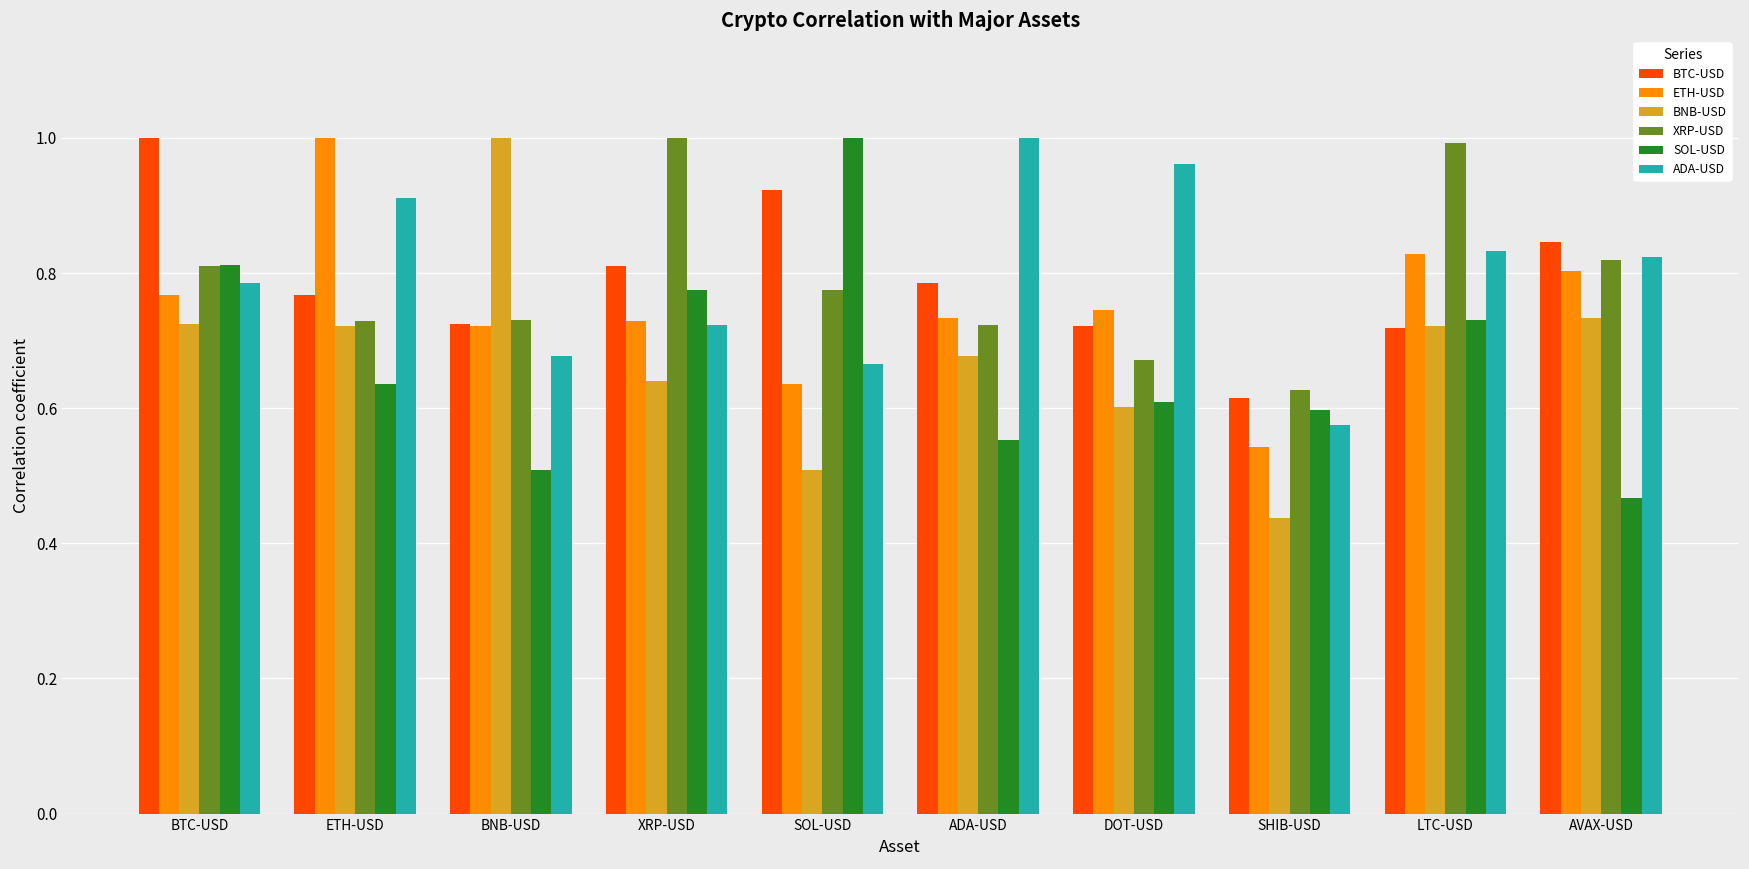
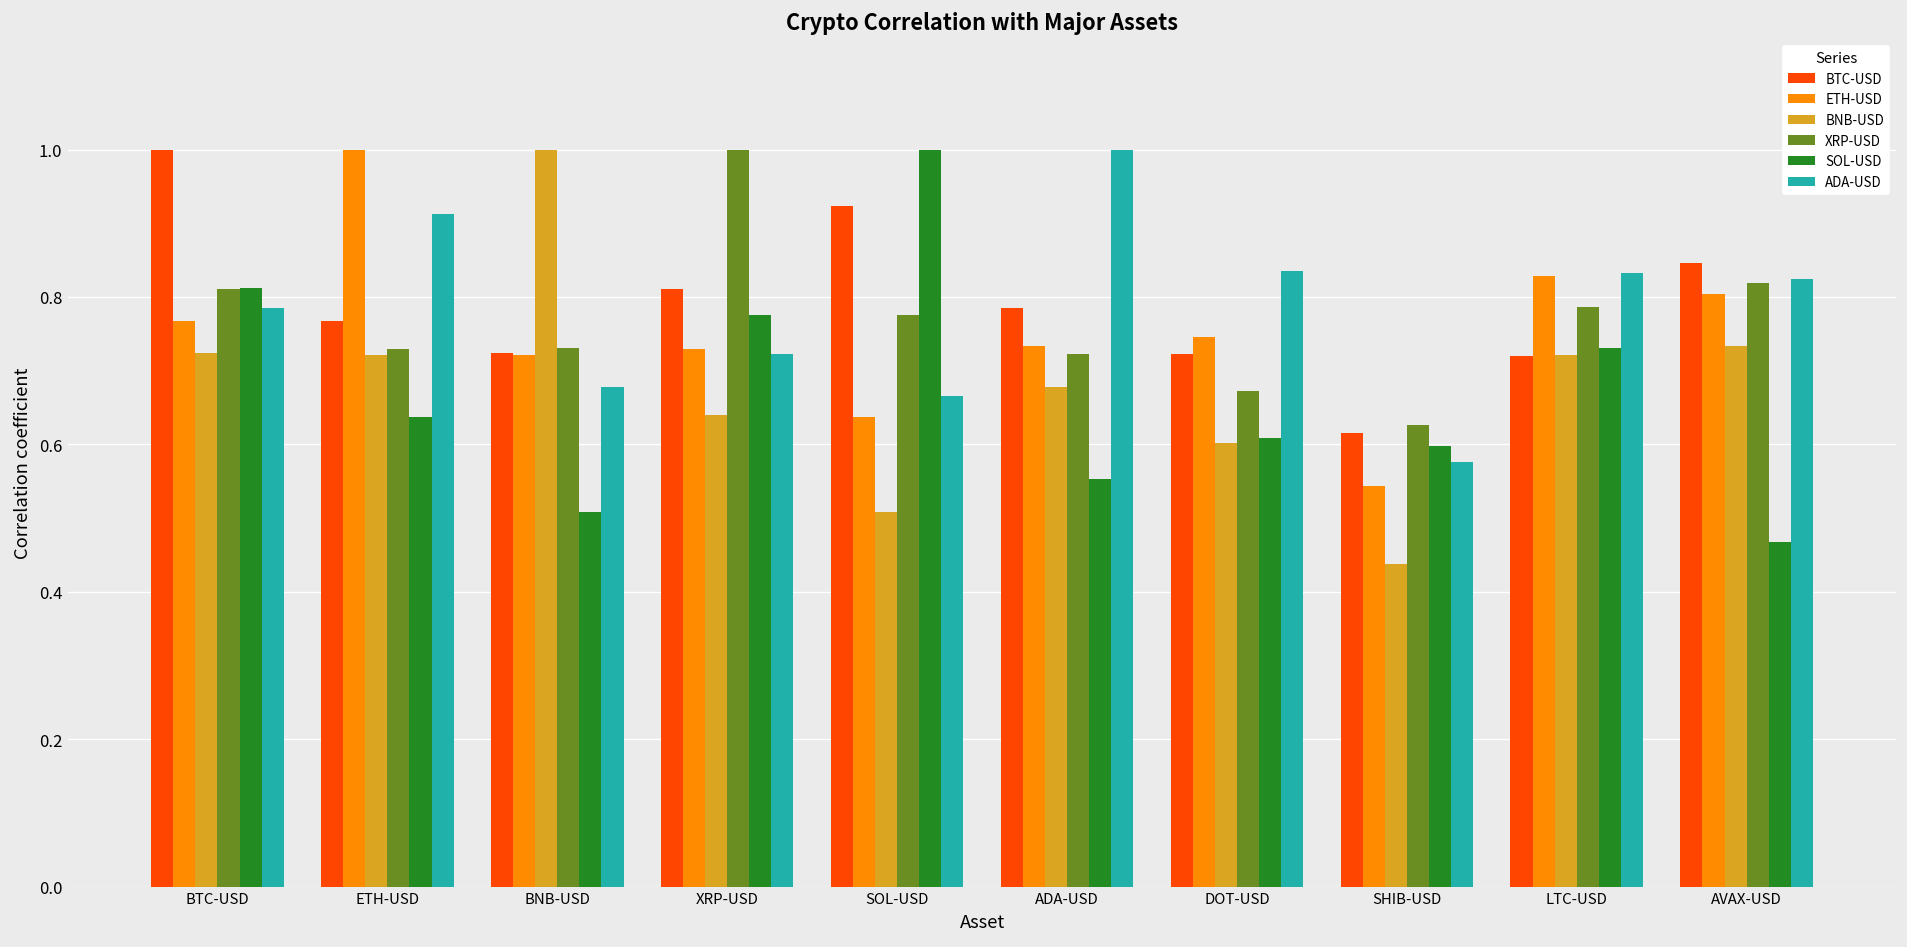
  {
    "BTC-USD": {
      "BTC-USD": 1.00,
      "ETH-USD": 0.77,
      "BNB-USD": 0.72,
      "XRP-USD": 0.81,
      "SOL-USD": 0.92,
      "ADA-USD": 0.79,
      "DOT-USD": 0.72,
      "SHIB-USD": 0.61,
      "LTC-USD": 0.72,
      "AVAX-USD": 0.85
    },
    "XRP-USD": {
      "BTC-USD": 0.81,
      "ETH-USD": 0.73,
      "BNB-USD": 0.73,
      "XRP-USD": 1.00,
      "SOL-USD": 0.78,
      "ADA-USD": 0.72,
      "DOT-USD": 0.67,
      "SHIB-USD": 0.63,
-     "LTC-USD": 0.99,
+     "LTC-USD": 0.79,
      "AVAX-USD": 0.82
    },
    "SOL-USD": {
      "BTC-USD": 0.81,
      "ETH-USD": 0.64,
      "BNB-USD": 0.51,
      "XRP-USD": 0.78,
      "SOL-USD": 1.00,
      "ADA-USD": 0.55,
      "DOT-USD": 0.61,
      "SHIB-USD": 0.60,
      "LTC-USD": 0.73,
      "AVAX-USD": 0.47
    },
    "ADA-USD": {
      "BTC-USD": 0.79,
      "ETH-USD": 0.91,
      "BNB-USD": 0.68,
      "XRP-USD": 0.72,
      "SOL-USD": 0.67,
      "ADA-USD": 1.00,
-     "DOT-USD": 0.96,
+     "DOT-USD": 0.84,
      "SHIB-USD": 0.58,
      "LTC-USD": 0.83,
      "AVAX-USD": 0.82
    }
  }
